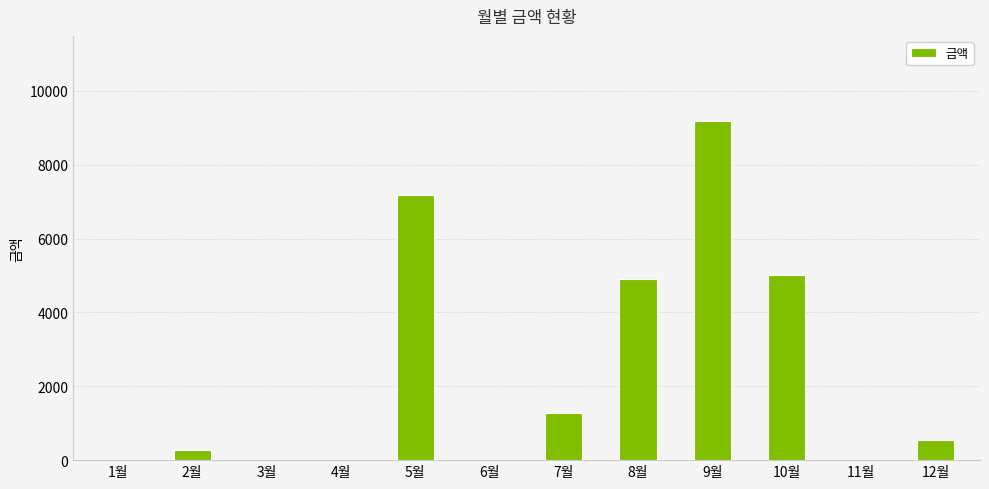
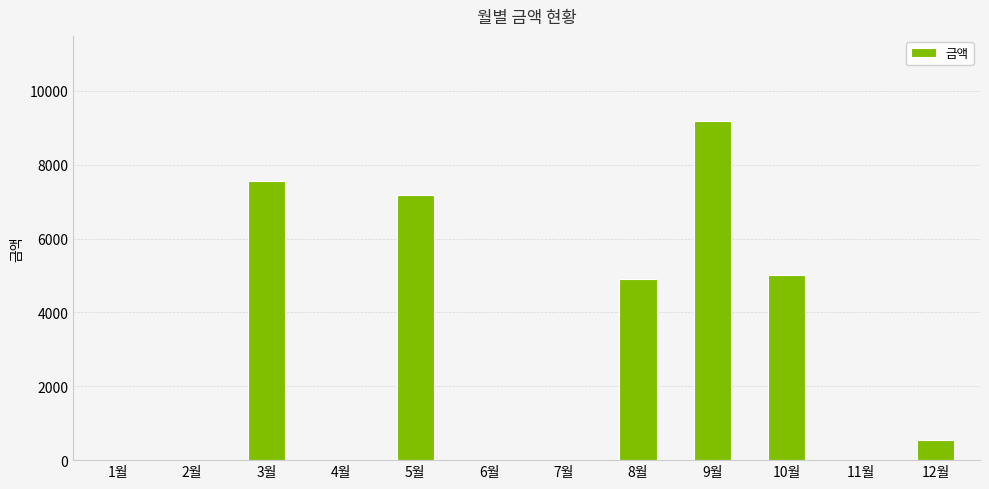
  {
    "1월": 0,
-   "2월": 300,
-   "3월": 0,
+   "2월": 0,
+   "3월": 7500,
    "4월": 0,
    "5월": 7200,
    "6월": 0,
-   "7월": 1300,
+   "7월": 0,
    "8월": 4900,
    "9월": 9200,
    "10월": 5000,
    "11월": 0,
    "12월": 500
  }
